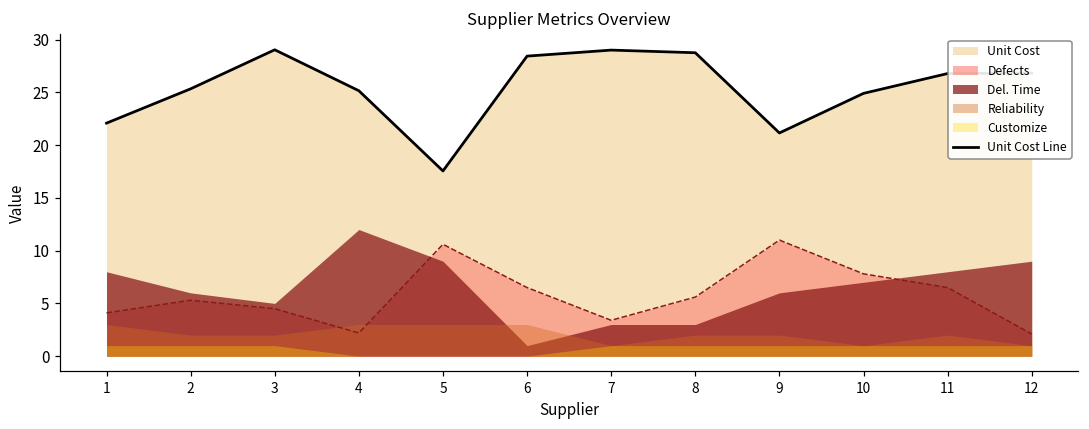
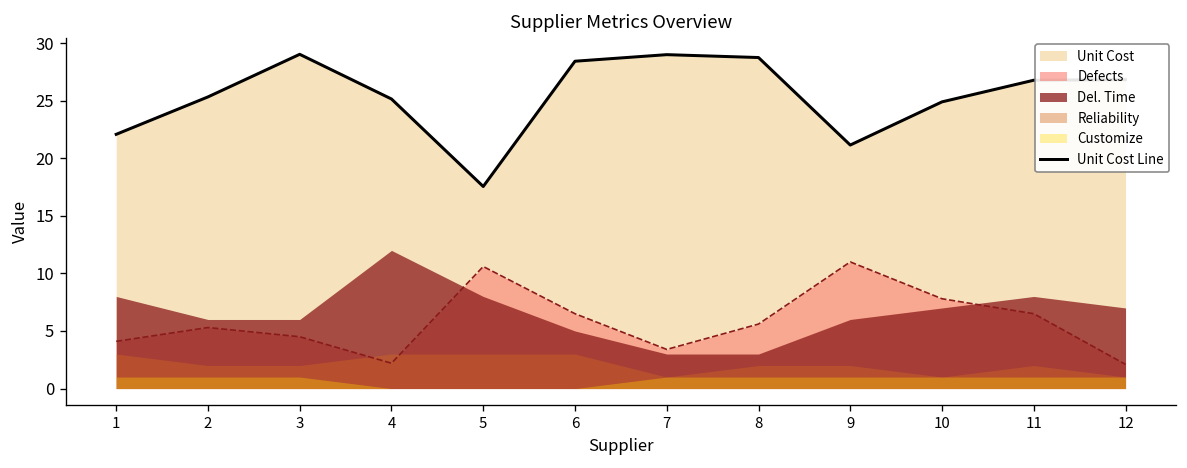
  {
    "Del. Time": {
      "1": 8,
      "2": 6,
-     "3": 5,
+     "3": 6,
      "4": 12,
-     "5": 9,
-     "6": 1,
+     "5": 8,
+     "6": 5,
      "7": 3,
      "8": 3,
      "9": 6,
      "10": 7,
      "11": 8,
-     "12": 9
+     "12": 7
    }
  }
